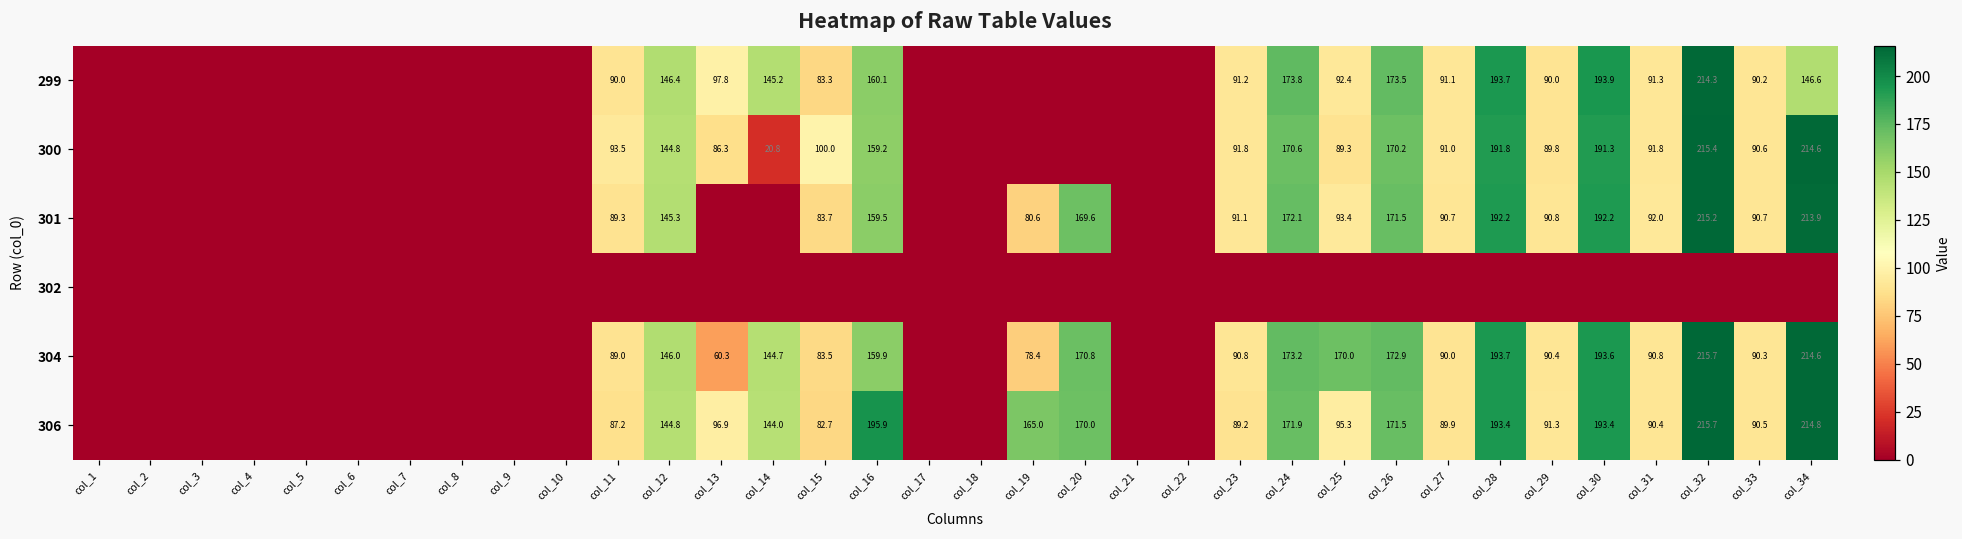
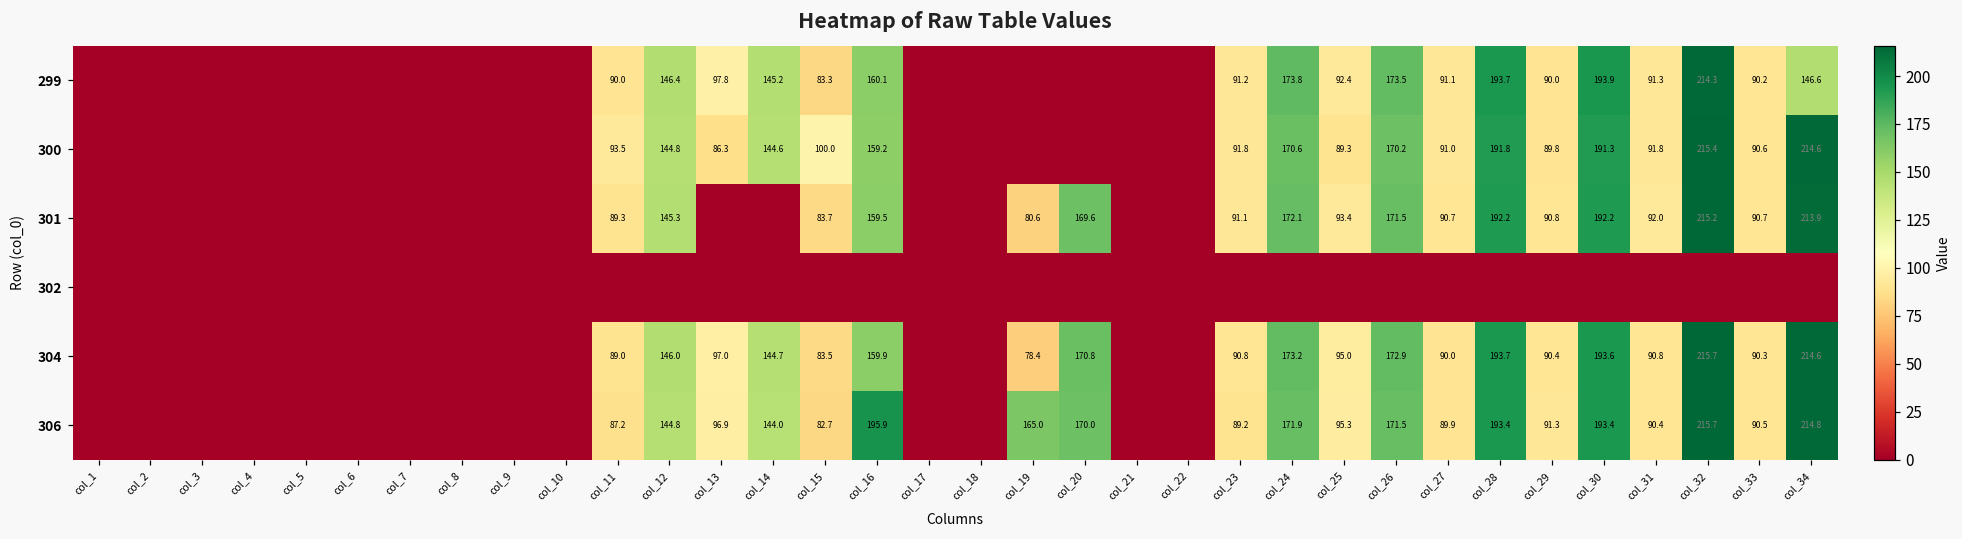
  {
    "299": {
      "col_11": 90.0,
      "col_12": 146.4,
      "col_13": 97.8,
      "col_14": 145.2,
      "col_15": 83.3,
      "col_16": 160.1,
      "col_23": 91.2,
      "col_24": 173.8,
      "col_25": 92.4,
      "col_26": 173.5,
      "col_27": 91.1,
      "col_28": 193.7,
      "col_29": 90.0,
      "col_30": 193.9,
      "col_31": 91.3,
      "col_32": 214.3,
      "col_33": 90.2,
      "col_34": 146.6
    },
    "300": {
      "col_11": 93.5,
      "col_12": 144.8,
      "col_13": 86.3,
-     "col_14": 20.8,
+     "col_14": 144.6,
      "col_15": 100.0,
      "col_16": 159.2,
      "col_23": 91.8,
      "col_24": 170.6,
      "col_25": 89.3,
      "col_26": 170.2,
      "col_27": 91.0,
      "col_28": 191.8,
      "col_29": 89.8,
      "col_30": 191.3,
      "col_31": 91.8,
      "col_32": 215.4,
      "col_33": 90.6,
      "col_34": 214.6
    },
    "301": {
      "col_11": 89.3,
      "col_12": 145.3,
      "col_15": 83.7,
      "col_16": 159.5,
      "col_19": 80.6,
      "col_20": 169.6,
      "col_23": 91.1,
      "col_24": 172.1,
      "col_25": 93.4,
      "col_26": 171.5,
      "col_27": 90.7,
      "col_28": 192.2,
      "col_29": 90.8,
      "col_30": 192.2,
      "col_31": 92.0,
      "col_32": 215.2,
      "col_33": 90.7,
      "col_34": 213.9
    },
    "304": {
      "col_11": 89.0,
      "col_12": 146.0,
-     "col_13": 60.3,
+     "col_13": 97.0,
      "col_14": 144.7,
      "col_15": 83.5,
      "col_16": 159.9,
      "col_19": 78.4,
      "col_20": 170.8,
      "col_23": 90.8,
      "col_24": 173.2,
-     "col_25": 170.0,
+     "col_25": 95.0,
      "col_26": 172.9,
      "col_27": 90.0,
      "col_28": 193.7,
      "col_29": 90.4,
      "col_30": 193.6,
      "col_31": 90.8,
      "col_32": 215.7,
      "col_33": 90.3,
      "col_34": 214.6
    },
    "306": {
      "col_11": 87.2,
      "col_12": 144.8,
      "col_13": 96.9,
      "col_14": 144.0,
      "col_15": 82.7,
      "col_16": 195.9,
      "col_19": 165.0,
      "col_20": 170.0,
      "col_23": 89.2,
      "col_24": 171.9,
      "col_25": 95.3,
      "col_26": 171.5,
      "col_27": 89.9,
      "col_28": 193.4,
      "col_29": 91.3,
      "col_30": 193.4,
      "col_31": 90.4,
      "col_32": 215.7,
      "col_33": 90.5,
      "col_34": 214.8
    }
  }
